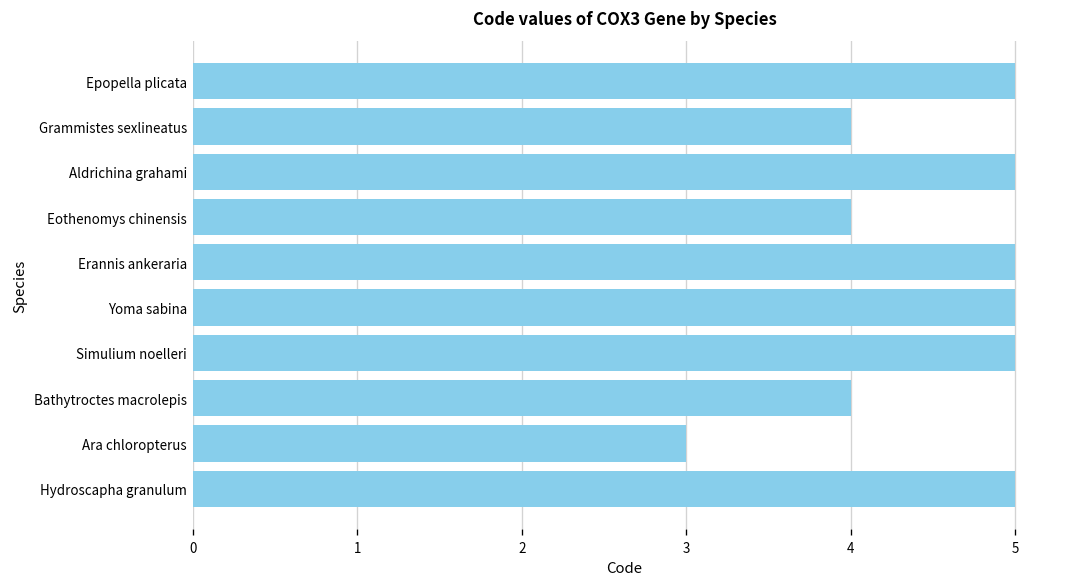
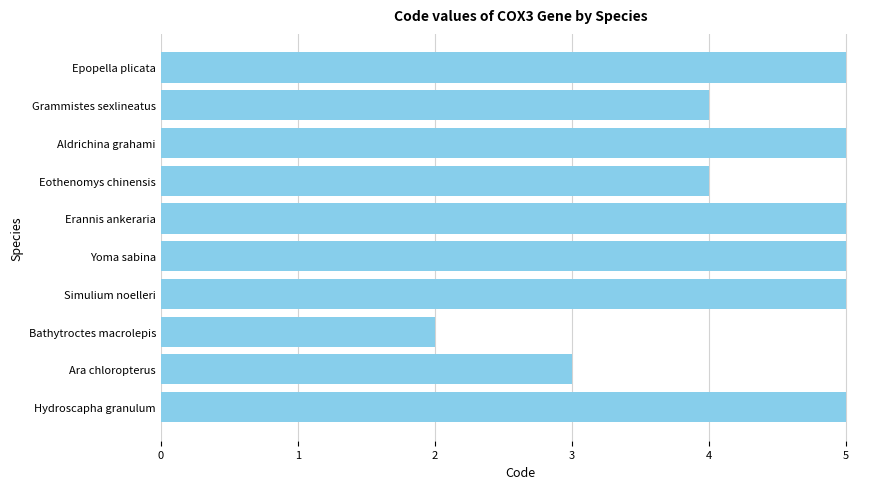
  {
    "Epopella plicata": 5,
    "Grammistes sexlineatus": 4,
    "Aldrichina grahami": 5,
    "Eothenomys chinensis": 4,
    "Erannis ankeraria": 5,
    "Yoma sabina": 5,
    "Simulium noelleri": 5,
-   "Bathytroctes macrolepis": 4,
+   "Bathytroctes macrolepis": 2,
    "Ara chloropterus": 3,
    "Hydroscapha granulum": 5
  }
